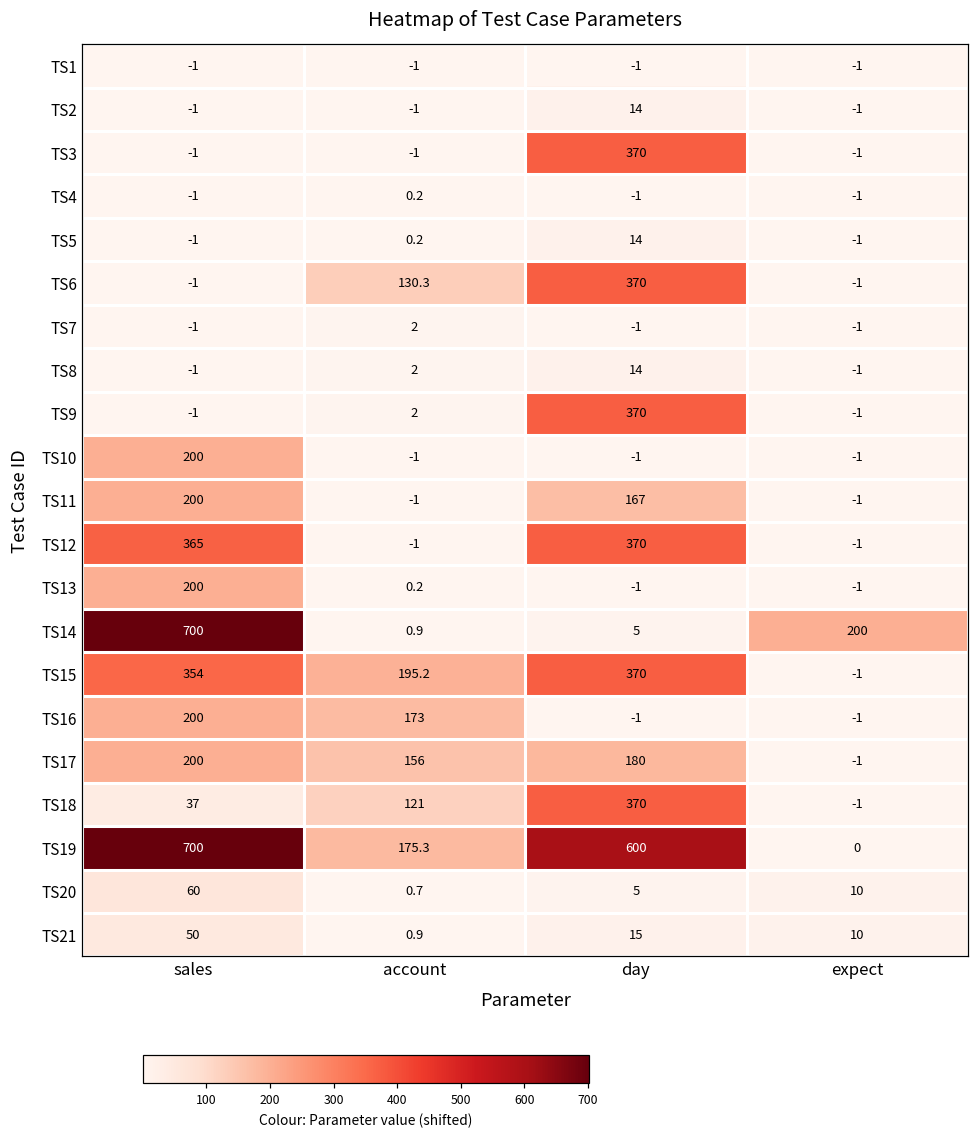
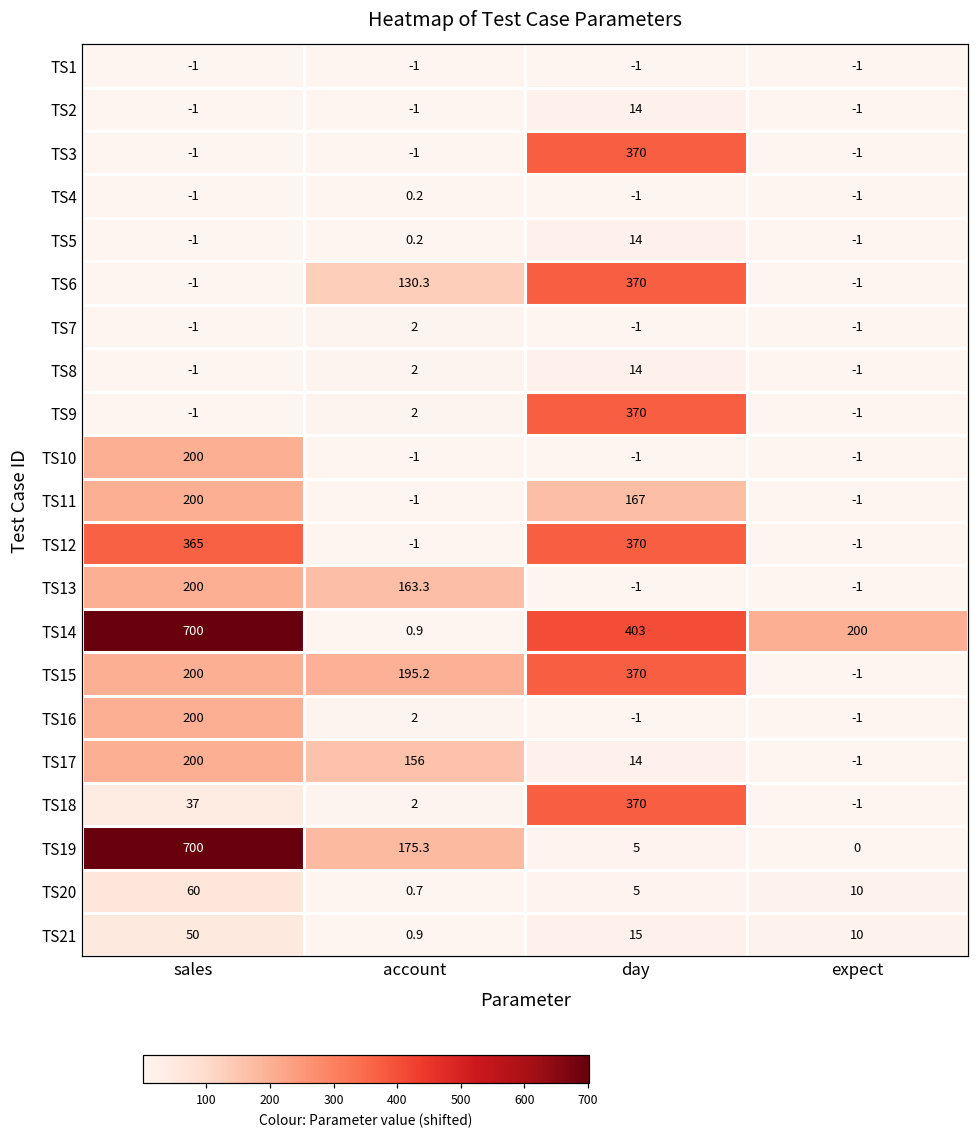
  {
    "TS1": {
      "sales": -1,
      "account": -1,
      "day": -1,
      "expect": -1
    },
    "TS2": {
      "sales": -1,
      "account": -1,
      "day": 14,
      "expect": -1
    },
    "TS3": {
      "sales": -1,
      "account": -1,
      "day": 370,
      "expect": -1
    },
    "TS4": {
      "sales": -1,
      "account": 0.2,
      "day": -1,
      "expect": -1
    },
    "TS5": {
      "sales": -1,
      "account": 0.2,
      "day": 14,
      "expect": -1
    },
    "TS6": {
      "sales": -1,
      "account": 130.3,
      "day": 370,
      "expect": -1
    },
    "TS7": {
      "sales": -1,
      "account": 2,
      "day": -1,
      "expect": -1
    },
    "TS8": {
      "sales": -1,
      "account": 2,
      "day": 14,
      "expect": -1
    },
    "TS9": {
      "sales": -1,
      "account": 2,
      "day": 370,
      "expect": -1
    },
    "TS10": {
      "sales": 200,
      "account": -1,
      "day": -1,
      "expect": -1
    },
    "TS11": {
      "sales": 200,
      "account": -1,
      "day": 167,
      "expect": -1
    },
    "TS12": {
      "sales": 365,
      "account": -1,
      "day": 370,
      "expect": -1
    },
    "TS13": {
      "sales": 200,
-     "account": 0.2,
+     "account": 163.3,
      "day": -1,
      "expect": -1
    },
    "TS14": {
      "sales": 700,
      "account": 0.9,
-     "day": 5,
+     "day": 403,
      "expect": 200
    },
    "TS15": {
-     "sales": 354,
+     "sales": 200,
      "account": 195.2,
      "day": 370,
      "expect": -1
    },
    "TS16": {
      "sales": 200,
-     "account": 173,
+     "account": 2,
      "day": -1,
      "expect": -1
    },
    "TS17": {
      "sales": 200,
      "account": 156,
-     "day": 180,
+     "day": 14,
      "expect": -1
    },
    "TS18": {
      "sales": 37,
-     "account": 121,
+     "account": 2,
      "day": 370,
      "expect": -1
    },
    "TS19": {
      "sales": 700,
      "account": 175.3,
-     "day": 600,
+     "day": 5,
      "expect": 0
    },
    "TS20": {
      "sales": 60,
      "account": 0.7,
      "day": 5,
      "expect": 10
    },
    "TS21": {
      "sales": 50,
      "account": 0.9,
      "day": 15,
      "expect": 10
    }
  }
